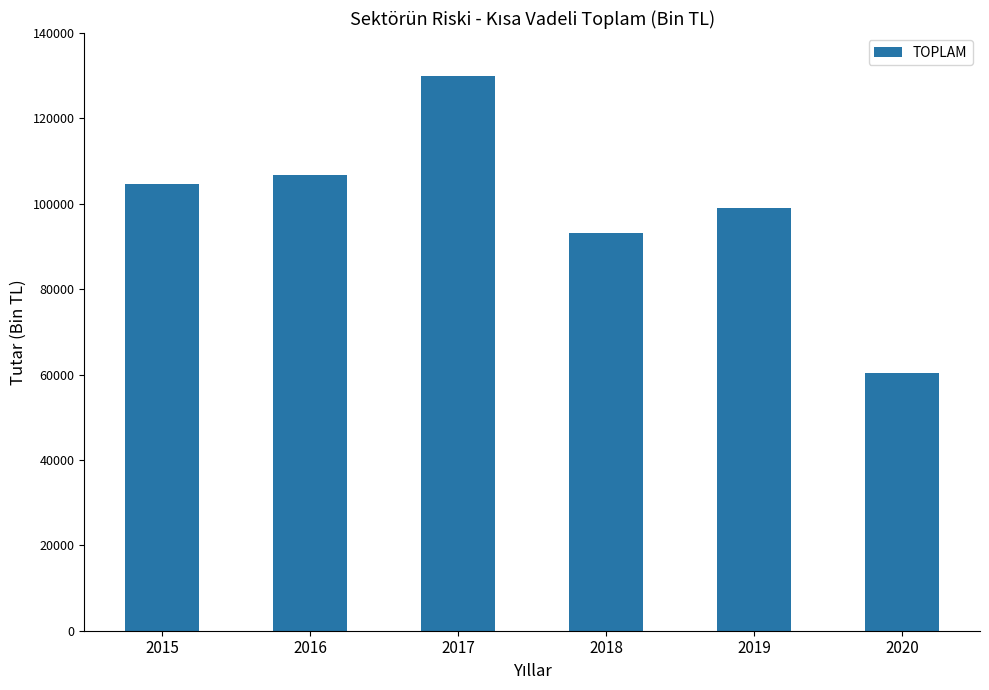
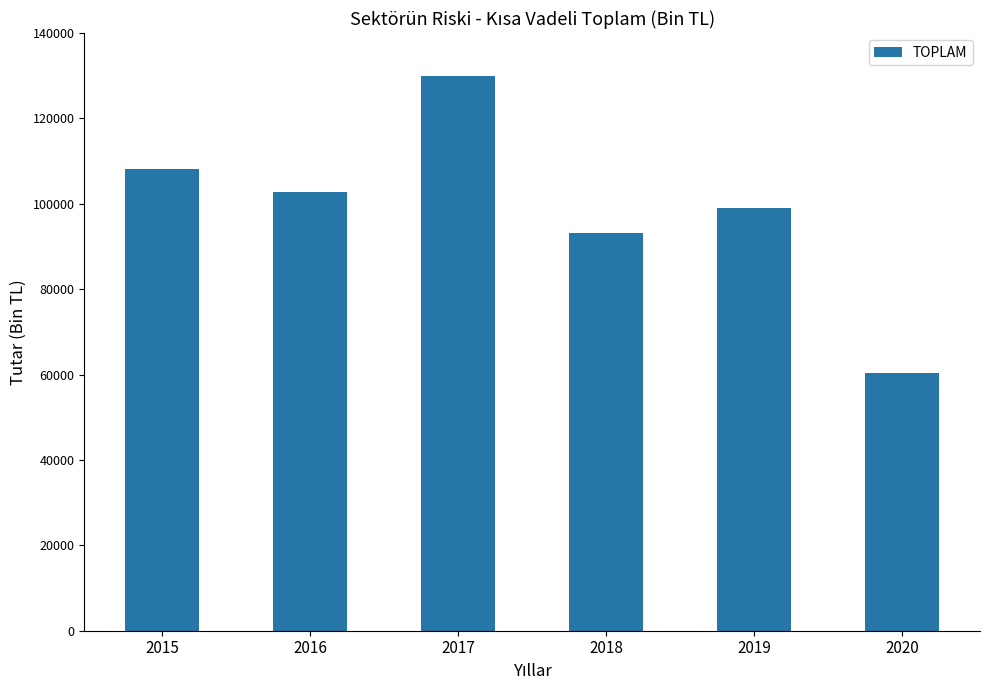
  {
-   "2015": 105000,
-   "2016": 107000,
+   "2015": 108000,
+   "2016": 103000,
    "2017": 130000,
    "2018": 93000,
    "2019": 99000,
    "2020": 60000
  }
